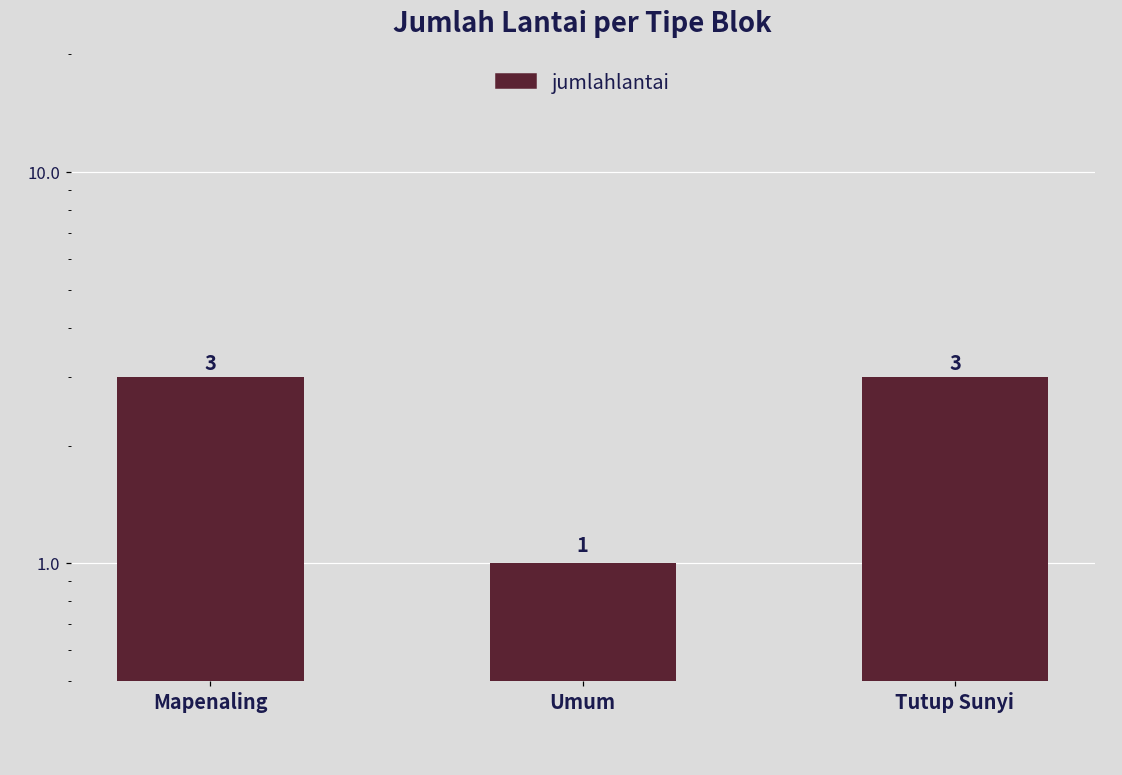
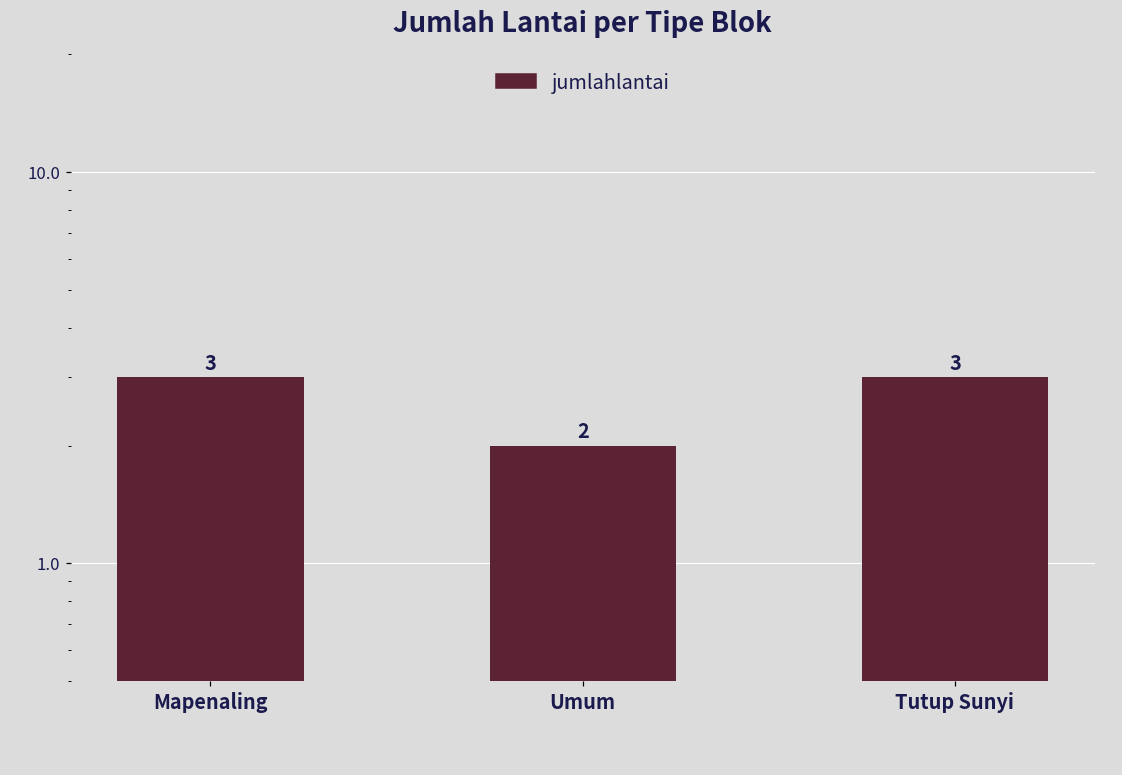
  {
    "Mapenaling": 3,
-   "Umum": 1,
+   "Umum": 2,
    "Tutup Sunyi": 3
  }
